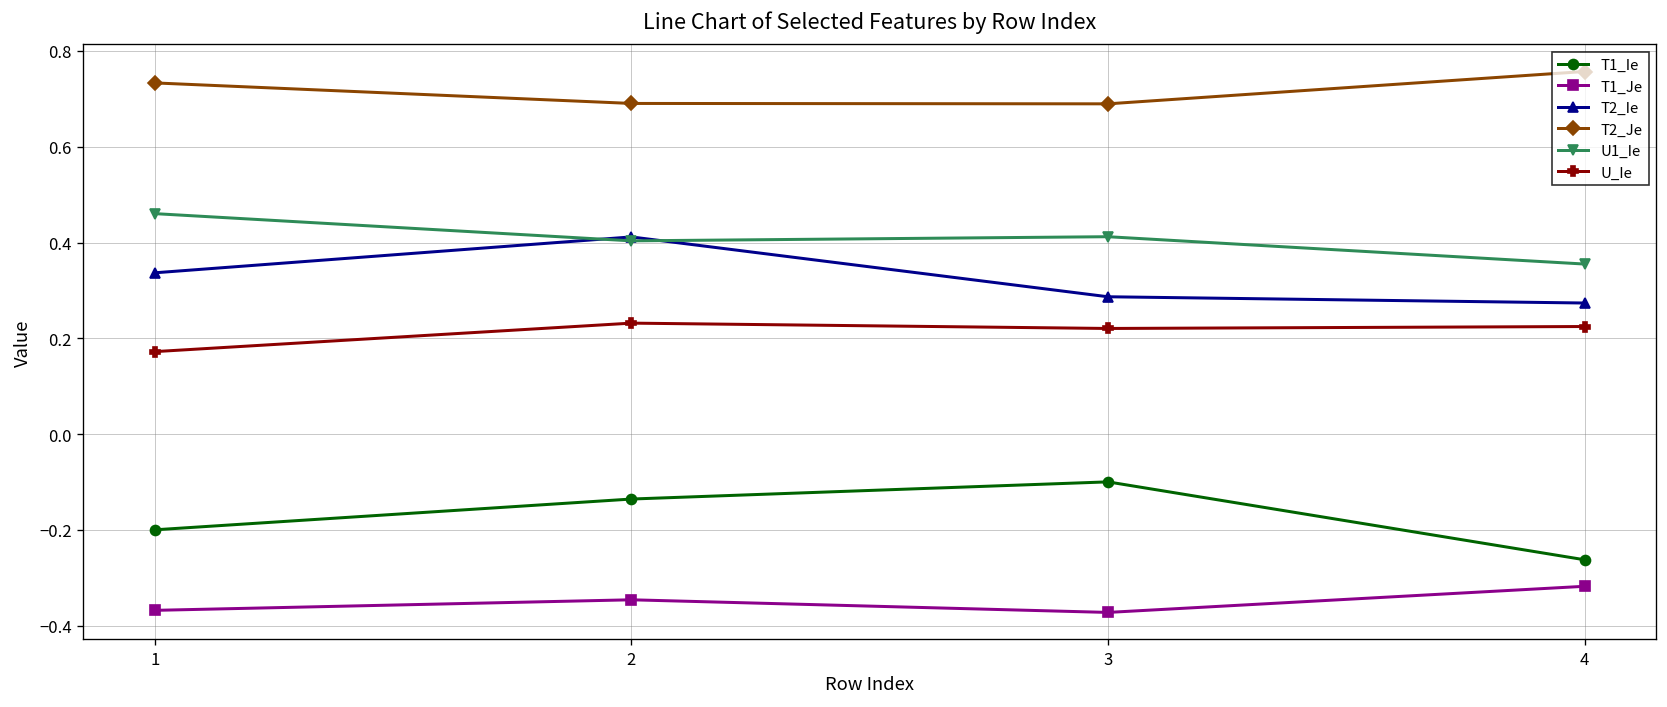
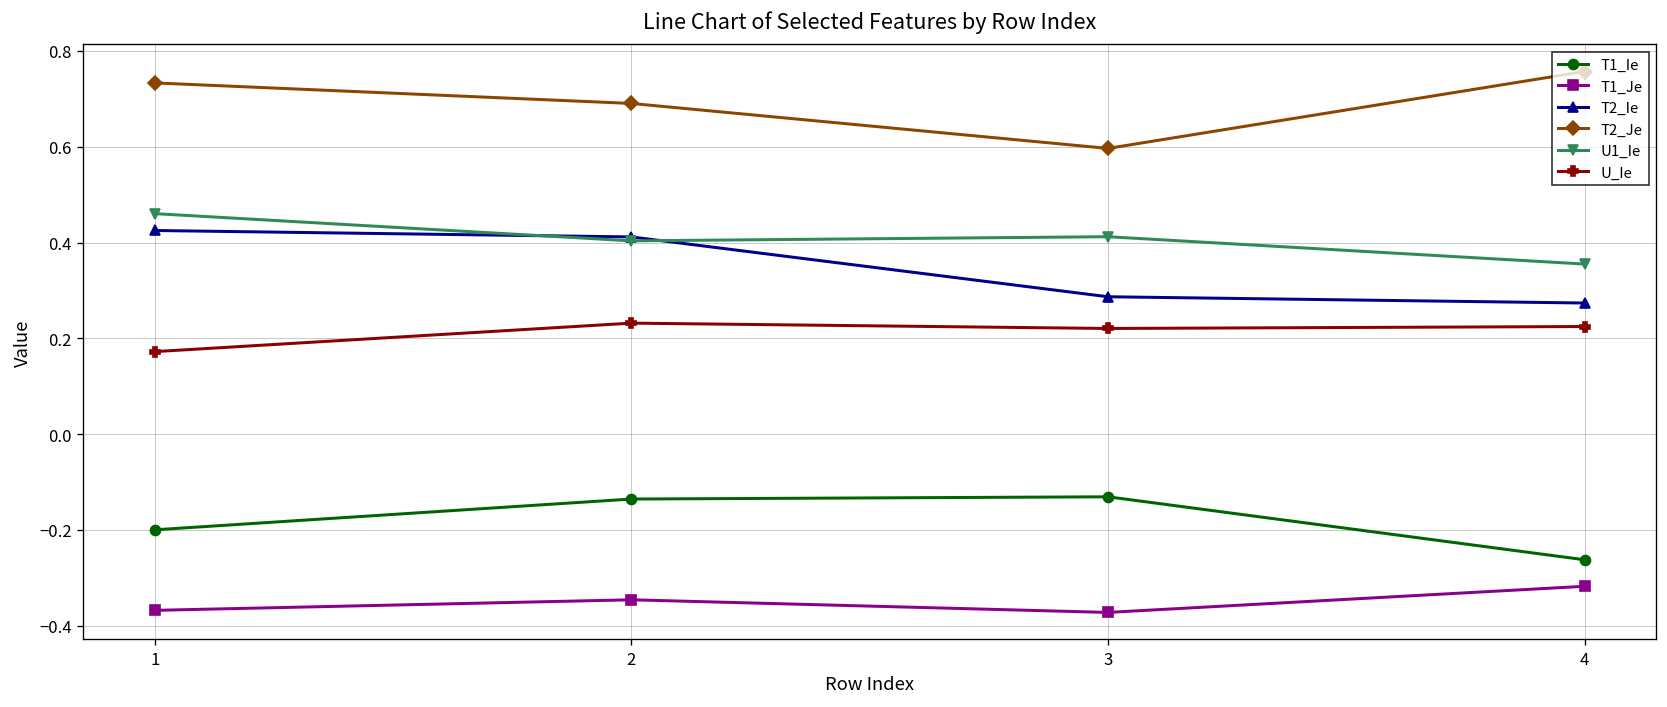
  {
    "T1_Ie": {
      "1": -0.20,
      "2": -0.14,
-     "3": -0.10,
+     "3": -0.13,
      "4": -0.26
    },
    "T1_Je": {
      "1": -0.37,
      "2": -0.35,
      "3": -0.37,
      "4": -0.32
    },
    "T2_Ie": {
-     "1": 0.34,
+     "1": 0.43,
      "2": 0.41,
      "3": 0.29,
      "4": 0.27
    },
    "T2_Je": {
      "1": 0.73,
      "2": 0.69,
-     "3": 0.69
+     "3": 0.60
    },
    "U1_Ie": {
      "1": 0.46,
      "2": 0.40,
      "3": 0.41,
      "4": 0.36
    },
    "U_Ie": {
      "1": 0.17,
      "2": 0.23,
      "3": 0.22,
      "4": 0.22
    }
  }
